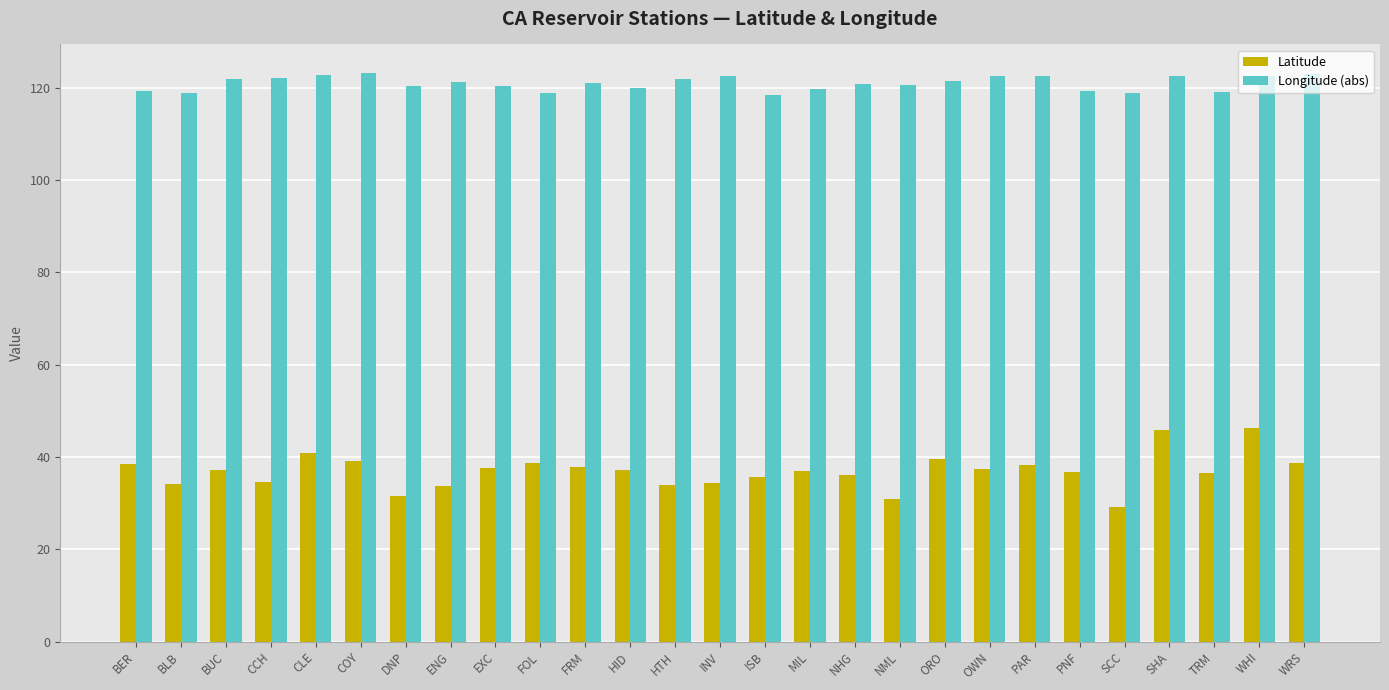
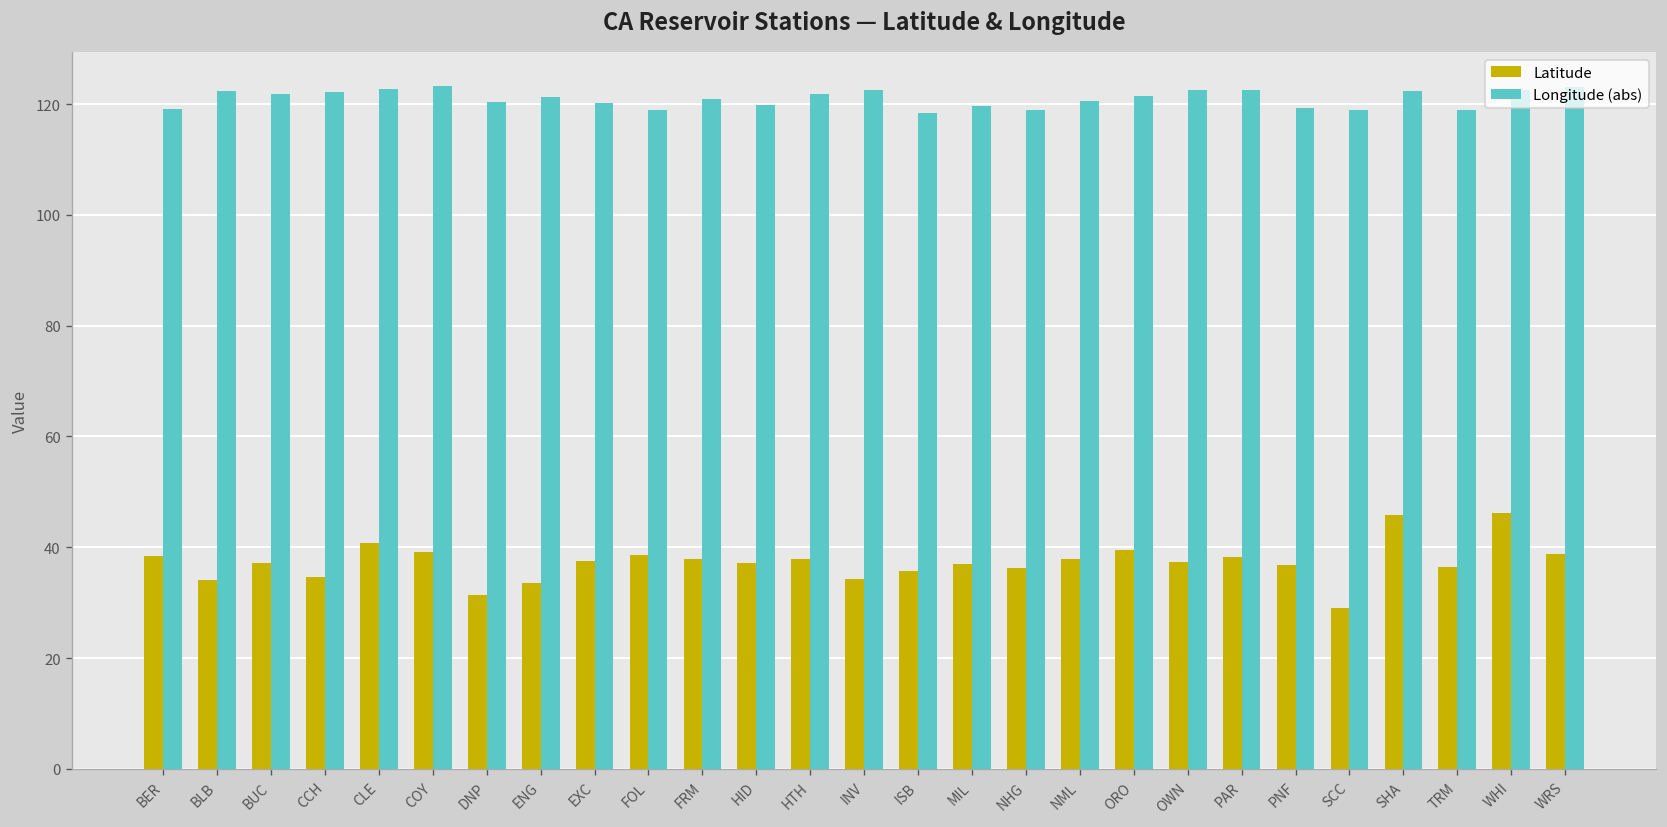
  {
    "Latitude": {
      "BER": 39,
      "BLB": 34,
      "BUC": 37,
      "CCH": 35,
      "CLE": 41,
      "COY": 39,
      "DNP": 31,
      "ENG": 34,
      "EXC": 38,
      "FOL": 39,
      "FRM": 38,
      "HID": 37,
-     "HTH": 34,
+     "HTH": 38,
      "INV": 34,
      "ISB": 36,
      "MIL": 37,
      "NHG": 36,
-     "NML": 31,
+     "NML": 38,
      "ORO": 40,
      "OWN": 37,
      "PAR": 38,
      "PNF": 37,
      "SCC": 29,
      "SHA": 46,
      "TRM": 36,
      "WHI": 46,
      "WRS": 39
    },
    "Longitude (abs)": {
      "BER": 119,
-     "BLB": 119,
+     "BLB": 122,
      "BUC": 122,
      "CCH": 122,
      "CLE": 123,
      "COY": 123,
      "DNP": 120,
      "ENG": 121,
      "EXC": 120,
      "FOL": 119,
      "FRM": 121,
      "HID": 120,
      "HTH": 122,
      "INV": 123,
      "ISB": 118,
      "MIL": 120,
-     "NHG": 121,
+     "NHG": 119,
      "NML": 121,
      "ORO": 121,
      "OWN": 122,
      "PAR": 123,
      "PNF": 119,
      "SCC": 119,
      "SHA": 122,
      "TRM": 119
    }
  }
